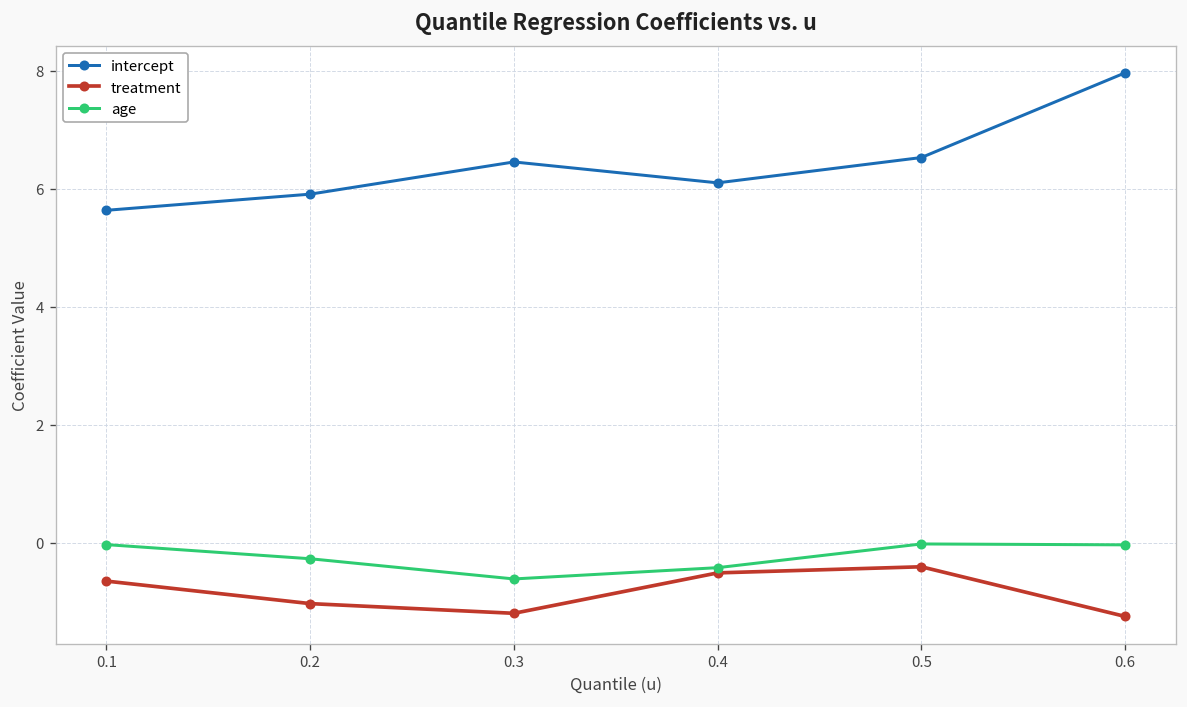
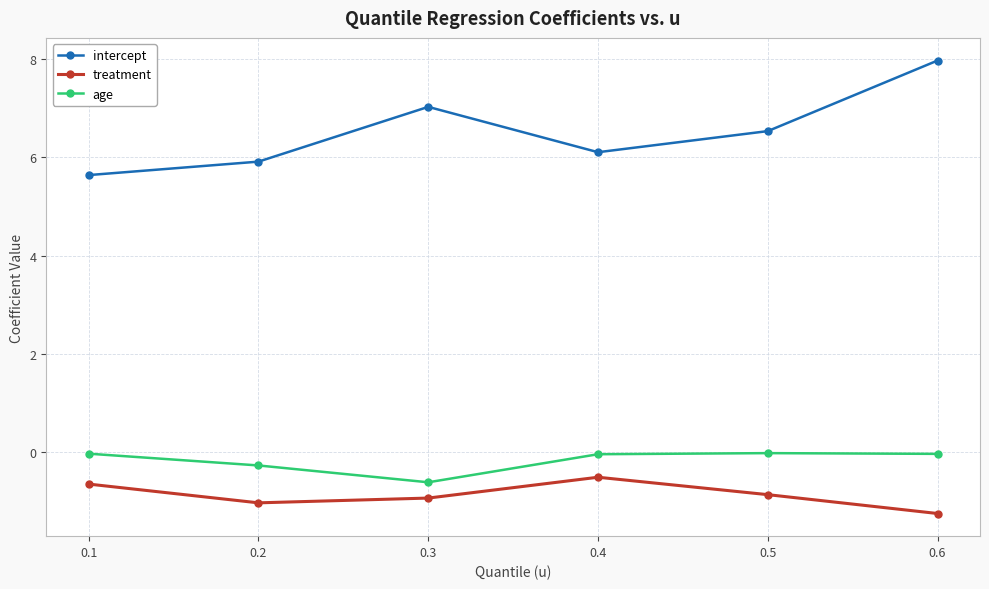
  {
    "intercept": {
      "0.1": 5.6,
      "0.2": 5.9,
-     "0.3": 6.5,
+     "0.3": 7.0,
      "0.4": 6.1,
      "0.5": 6.5,
      "0.6": 8.0
    },
    "treatment": {
      "0.1": -0.7,
      "0.2": -1.0,
-     "0.3": -1.2,
+     "0.3": -0.9,
      "0.4": -0.5,
-     "0.5": -0.4,
+     "0.5": -0.9,
      "0.6": -1.2
    },
    "age": {
      "0.1": 0.0,
      "0.2": -0.3,
      "0.3": -0.6,
-     "0.4": -0.4,
+     "0.4": 0.0,
      "0.5": 0.0,
      "0.6": 0.0
    }
  }
